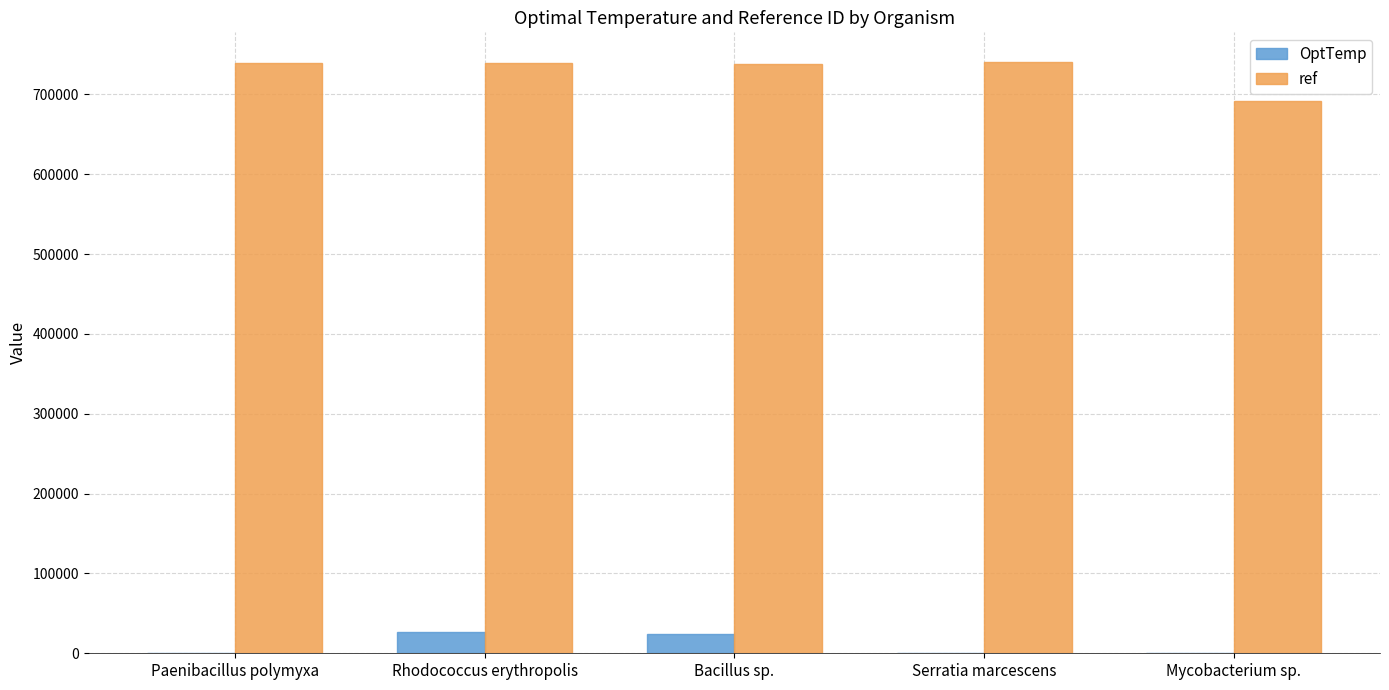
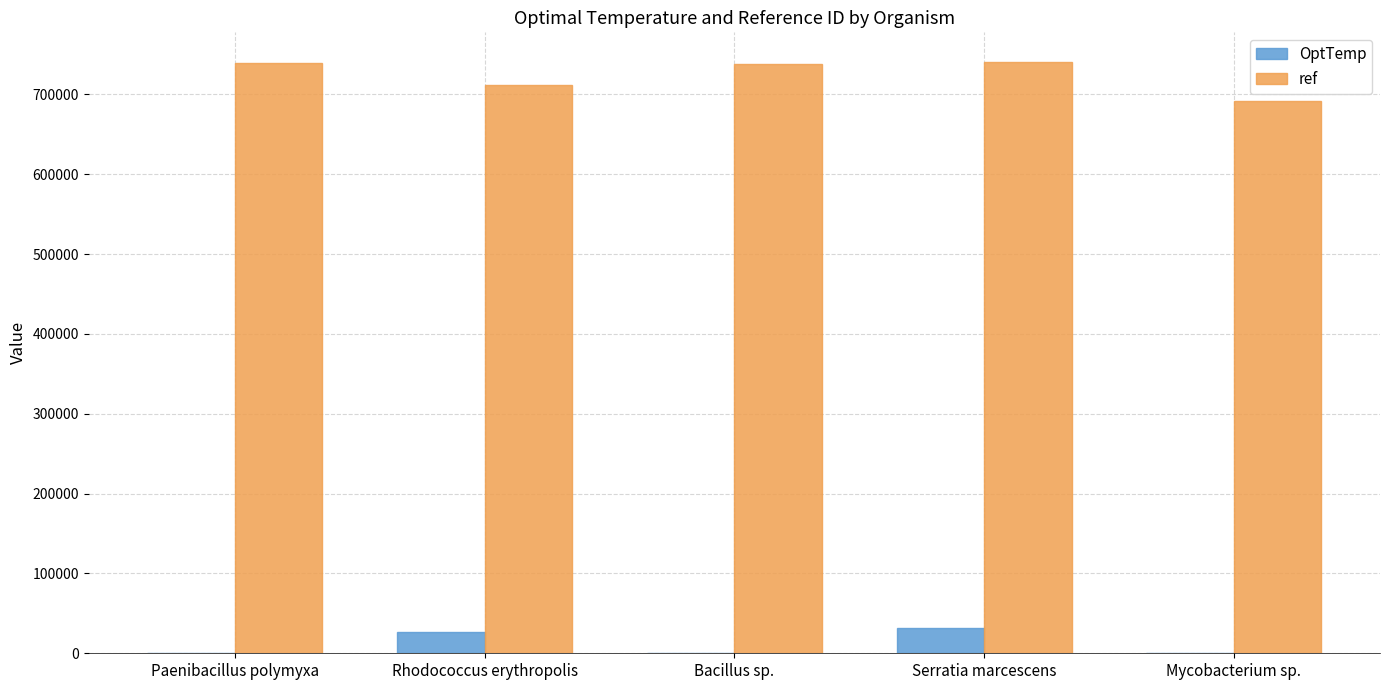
  {
    "OptTemp": {
      "Rhodococcus erythropolis": 30000,
-     "Bacillus sp.": 20000,
-     "Serratia marcescens": 0
+     "Bacillus sp.": 0,
+     "Serratia marcescens": 30000
    },
    "ref": {
      "Paenibacillus polymyxa": 740000,
-     "Rhodococcus erythropolis": 740000,
+     "Rhodococcus erythropolis": 710000,
      "Bacillus sp.": 740000,
      "Serratia marcescens": 740000,
      "Mycobacterium sp.": 690000
    }
  }
